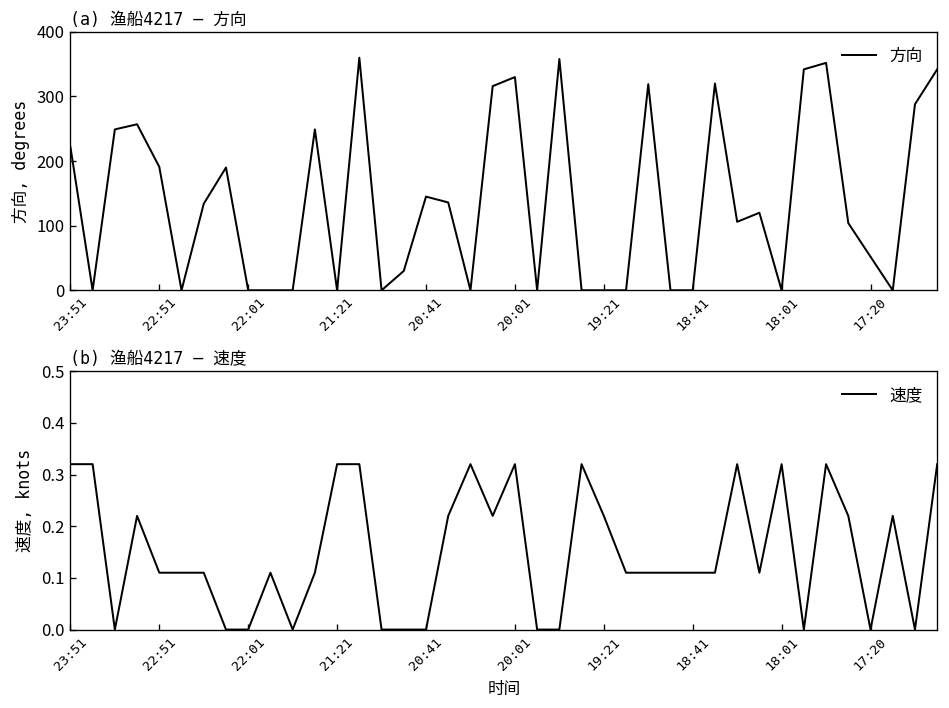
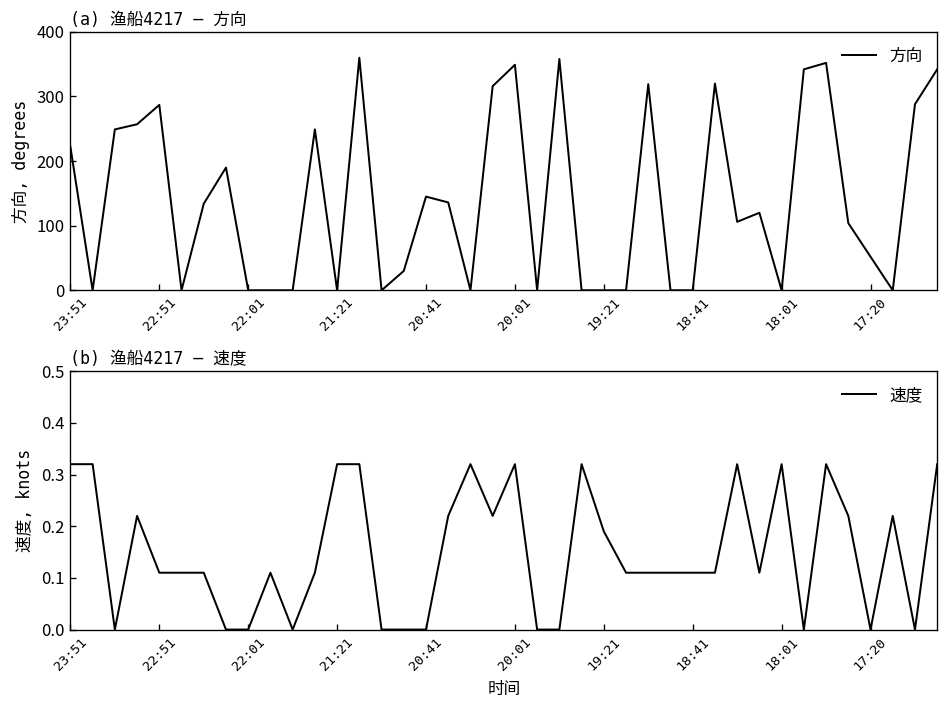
  {
    "(a) 渔船4217 — 方向": {
      "23:51": 220,
-     "22:51": 190,
+     "22:51": 290,
      "22:01": 0,
      "21:21": 0,
      "20:41": 150,
-     "20:01": 330,
+     "20:01": 350,
      "19:21": 0,
      "18:41": 0,
      "18:01": 0,
      "17:20": 50
    },
    "(b) 渔船4217 — 速度": {
      "23:51": 0.32,
      "22:51": 0.11,
      "22:01": 0.00,
      "21:21": 0.32,
      "20:41": 0.00,
      "20:01": 0.32,
-     "19:21": 0.22,
+     "19:21": 0.19,
      "18:41": 0.11,
      "18:01": 0.32,
      "17:20": 0.00
    }
  }
